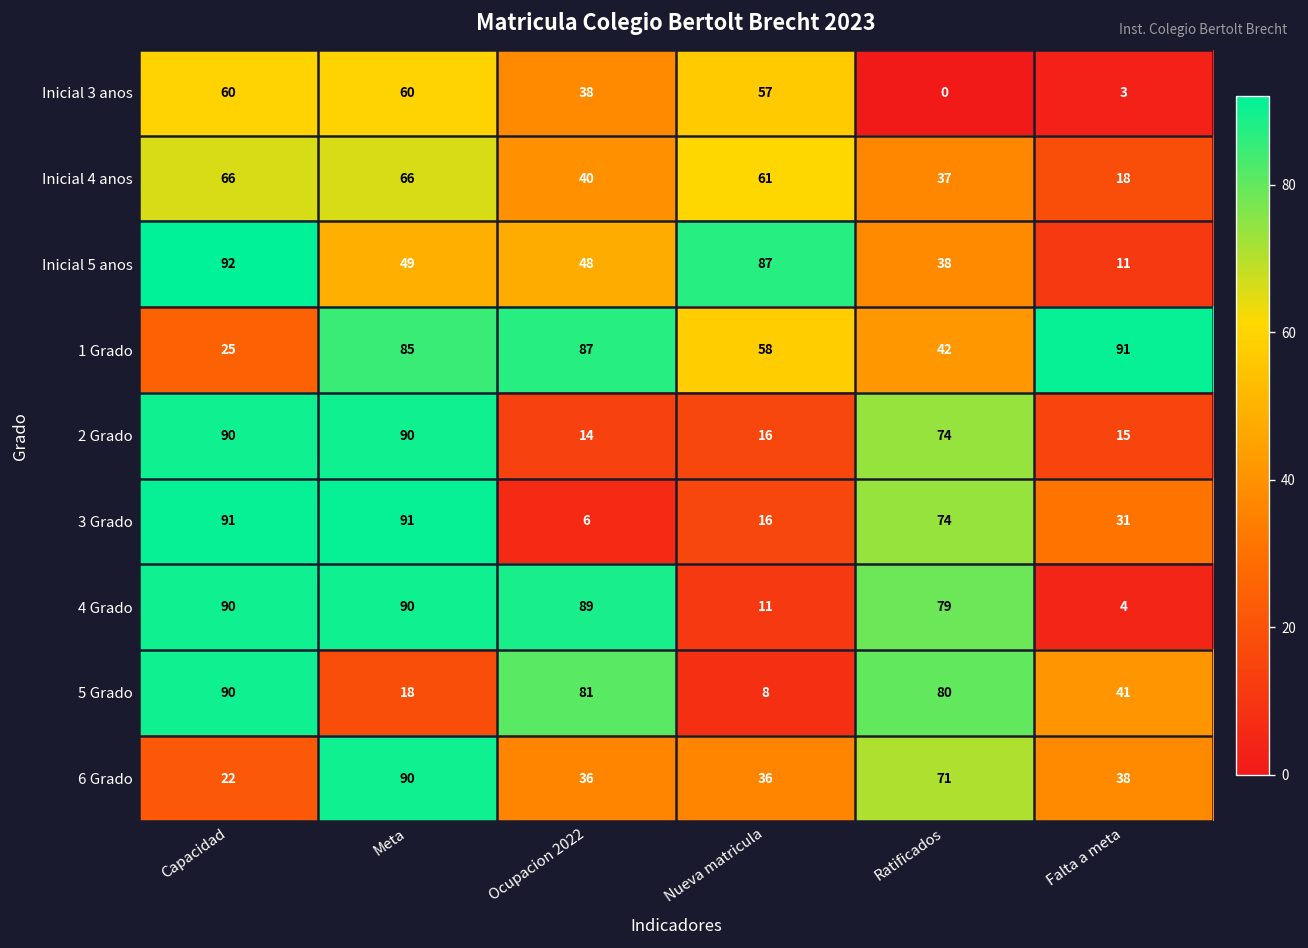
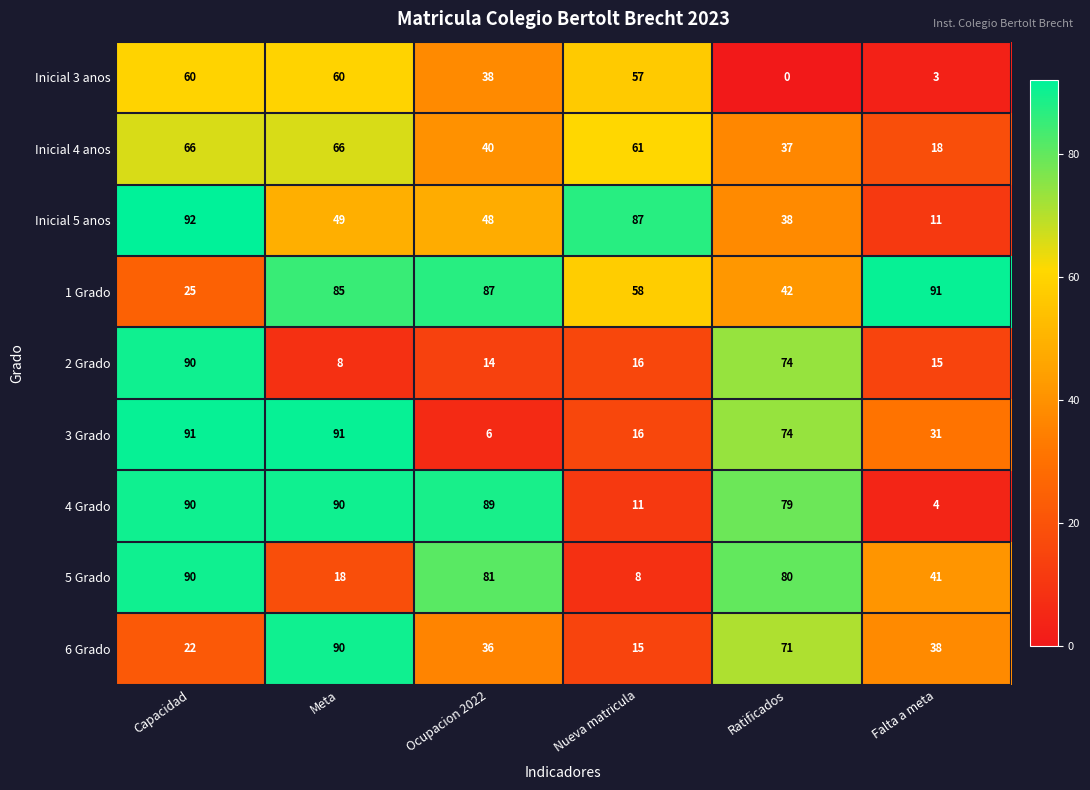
  {
    "Inicial 3 anos": {
      "Capacidad": 60,
      "Meta": 60,
      "Ocupacion 2022": 38,
      "Nueva matricula": 57,
      "Ratificados": 0,
      "Falta a meta": 3
    },
    "Inicial 4 anos": {
      "Capacidad": 66,
      "Meta": 66,
      "Ocupacion 2022": 40,
      "Nueva matricula": 61,
      "Ratificados": 37,
      "Falta a meta": 18
    },
    "Inicial 5 anos": {
      "Capacidad": 92,
      "Meta": 49,
      "Ocupacion 2022": 48,
      "Nueva matricula": 87,
      "Ratificados": 38,
      "Falta a meta": 11
    },
    "1 Grado": {
      "Capacidad": 25,
      "Meta": 85,
      "Ocupacion 2022": 87,
      "Nueva matricula": 58,
      "Ratificados": 42,
      "Falta a meta": 91
    },
    "2 Grado": {
      "Capacidad": 90,
-     "Meta": 90,
+     "Meta": 8,
      "Ocupacion 2022": 14,
      "Nueva matricula": 16,
      "Ratificados": 74,
      "Falta a meta": 15
    },
    "3 Grado": {
      "Capacidad": 91,
      "Meta": 91,
      "Ocupacion 2022": 6,
      "Nueva matricula": 16,
      "Ratificados": 74,
      "Falta a meta": 31
    },
    "4 Grado": {
      "Capacidad": 90,
      "Meta": 90,
      "Ocupacion 2022": 89,
      "Nueva matricula": 11,
      "Ratificados": 79,
      "Falta a meta": 4
    },
    "5 Grado": {
      "Capacidad": 90,
      "Meta": 18,
      "Ocupacion 2022": 81,
      "Nueva matricula": 8,
      "Ratificados": 80,
      "Falta a meta": 41
    },
    "6 Grado": {
      "Capacidad": 22,
      "Meta": 90,
      "Ocupacion 2022": 36,
-     "Nueva matricula": 36,
+     "Nueva matricula": 15,
      "Ratificados": 71,
      "Falta a meta": 38
    }
  }
